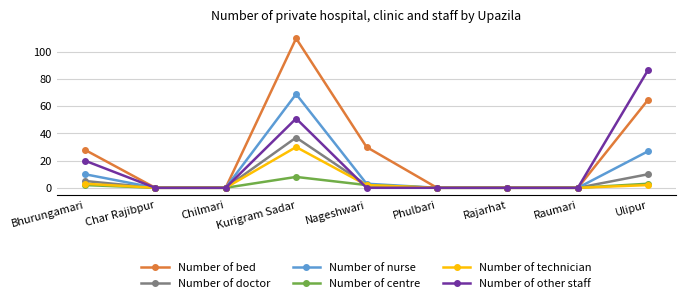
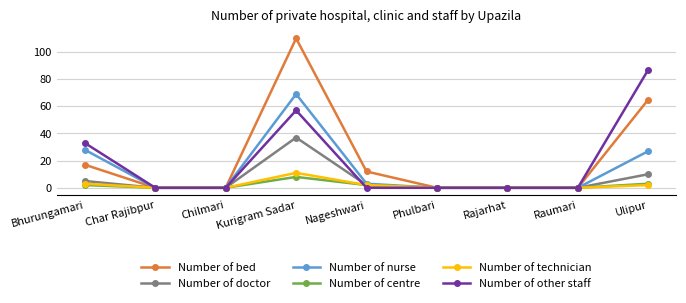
  {
    "Number of bed": {
-     "Bhurungamari": 28,
+     "Bhurungamari": 17,
      "Kurigram Sadar": 110,
-     "Nageshwari": 30,
+     "Nageshwari": 12,
      "Ulipur": 65
    },
    "Number of doctor": {
      "Bhurungamari": 5,
      "Kurigram Sadar": 37,
      "Ulipur": 10
    },
    "Number of nurse": {
-     "Bhurungamari": 10,
+     "Bhurungamari": 28,
      "Kurigram Sadar": 69,
      "Ulipur": 27
    },
    "Number of centre": {
      "Kurigram Sadar": 8
    },
    "Number of technician": {
-     "Kurigram Sadar": 30
+     "Kurigram Sadar": 11
    },
    "Number of other staff": {
-     "Bhurungamari": 20,
-     "Kurigram Sadar": 51,
+     "Bhurungamari": 33,
+     "Kurigram Sadar": 57,
      "Nageshwari": 0,
      "Ulipur": 87
    }
  }
